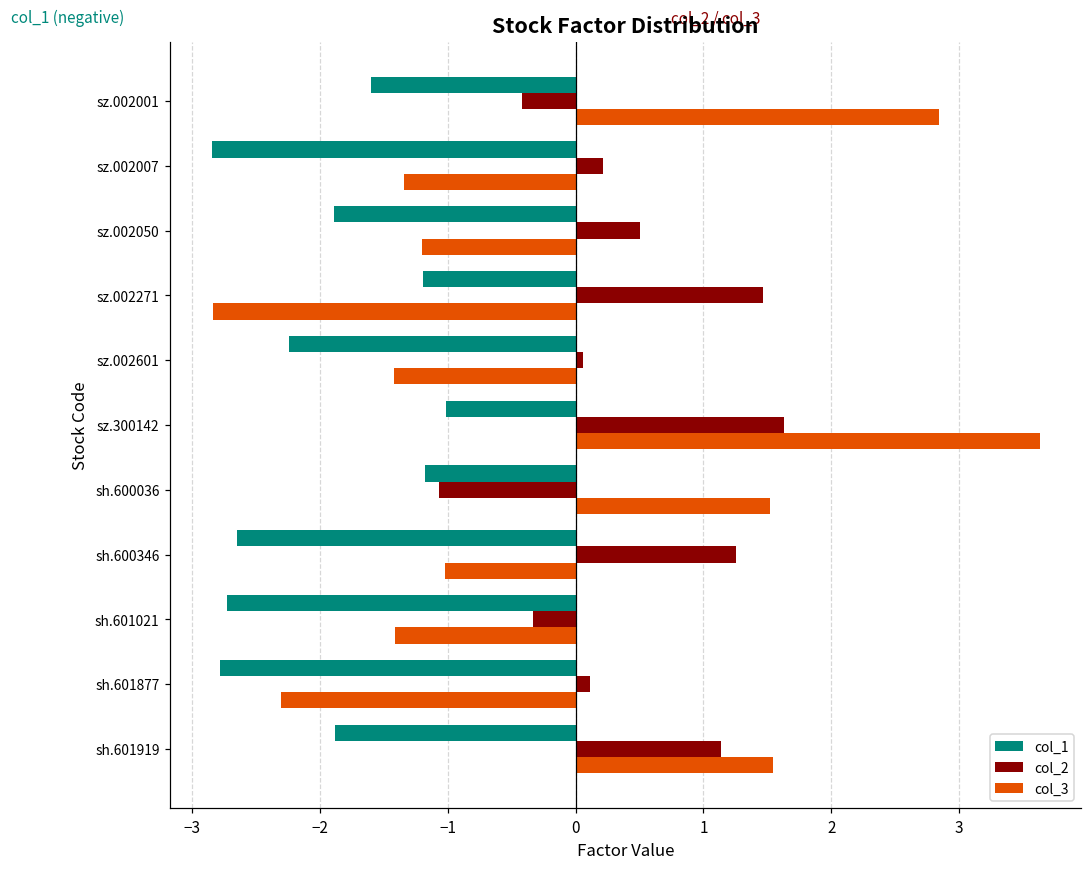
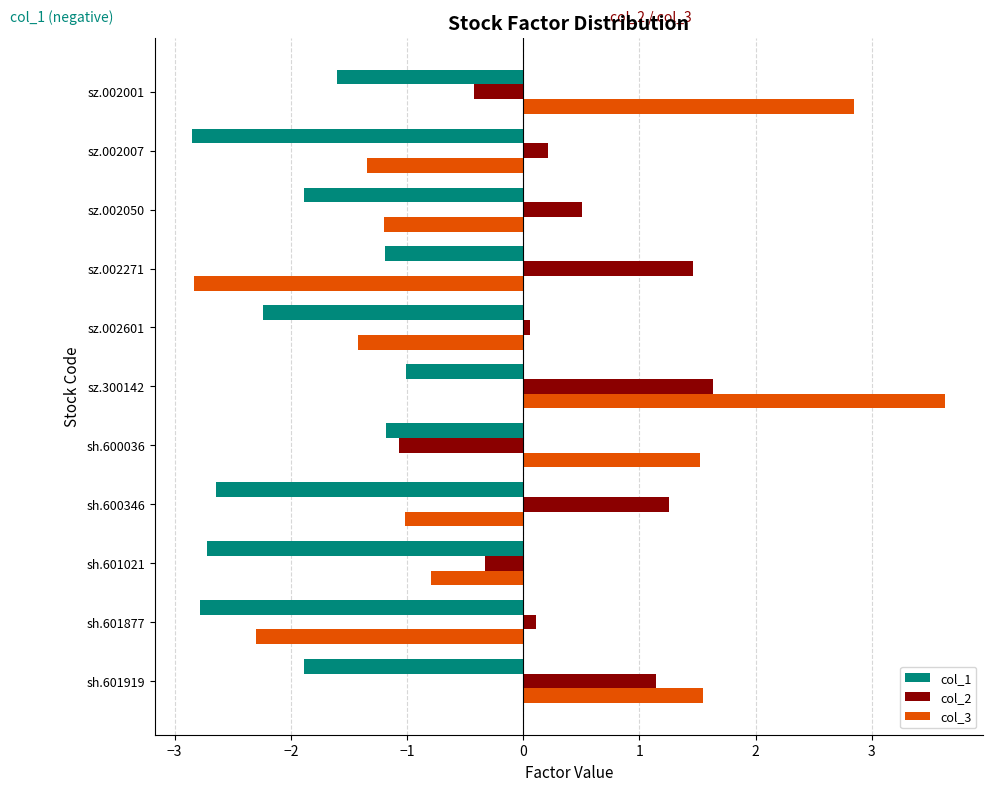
  {
    "col_1": {
      "sz.002001": -1.60,
      "sz.002007": -2.85,
      "sz.002050": -1.89,
      "sz.002271": -1.19,
      "sz.002601": -2.24,
      "sz.300142": -1.01,
      "sh.600036": -1.18,
      "sh.600346": -2.65,
      "sh.601021": -2.72,
      "sh.601877": -2.78,
      "sh.601919": -1.88
    },
    "col_2": {
      "sz.002001": -0.42,
      "sz.002007": 0.22,
      "sz.002050": 0.50,
      "sz.002271": 1.46,
      "sz.002601": 0.06,
      "sz.300142": 1.63,
      "sh.600036": -1.07,
      "sh.600346": 1.25,
      "sh.601021": -0.33,
      "sh.601877": 0.11,
      "sh.601919": 1.14
    },
    "col_3": {
      "sz.002001": 2.85,
      "sz.002007": -1.35,
      "sz.002050": -1.20,
      "sz.002271": -2.84,
      "sz.002601": -1.42,
      "sz.300142": 3.63,
      "sh.600036": 1.52,
      "sh.600346": -1.02,
-     "sh.601021": -1.41,
+     "sh.601021": -0.79,
      "sh.601877": -2.30,
      "sh.601919": 1.55
    }
  }
